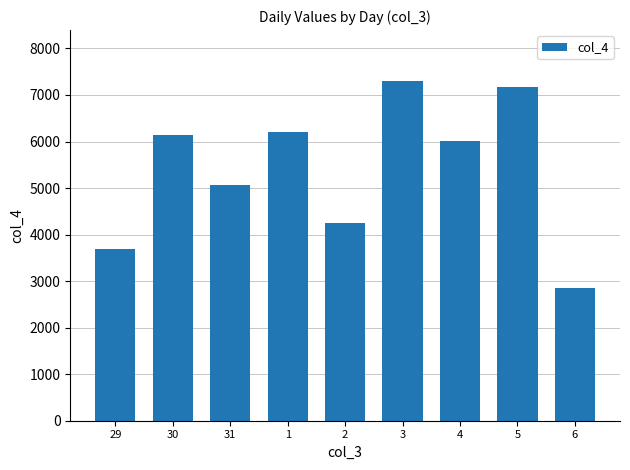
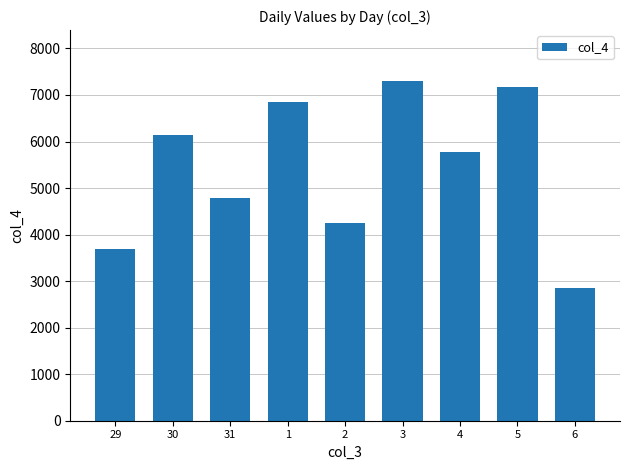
  {
    "29": 3700,
    "30": 6100,
-   "31": 5100,
-   "1": 6200,
+   "31": 4800,
+   "1": 6900,
    "2": 4200,
    "3": 7300,
-   "4": 6000,
+   "4": 5800,
    "5": 7200,
    "6": 2900
  }
